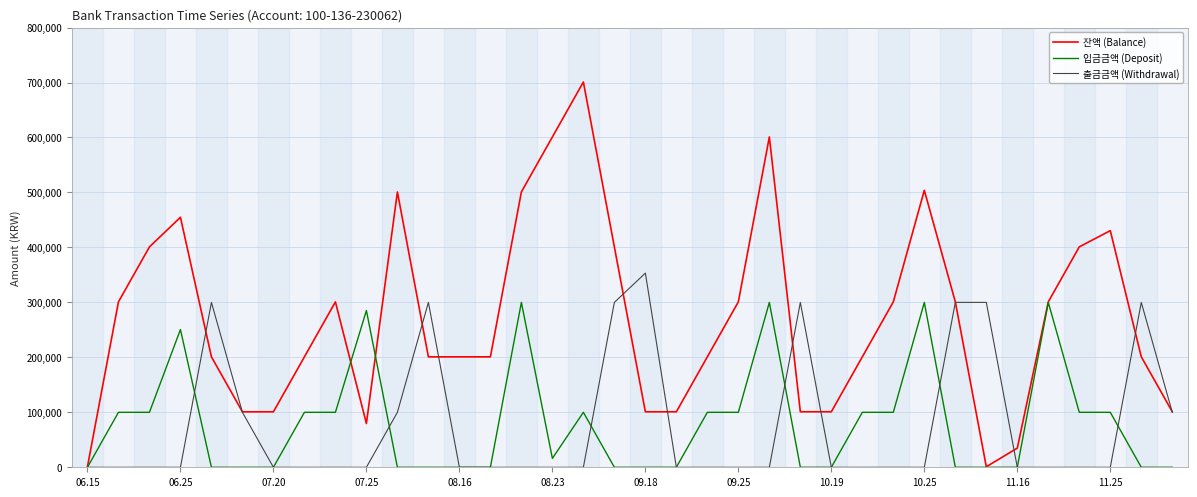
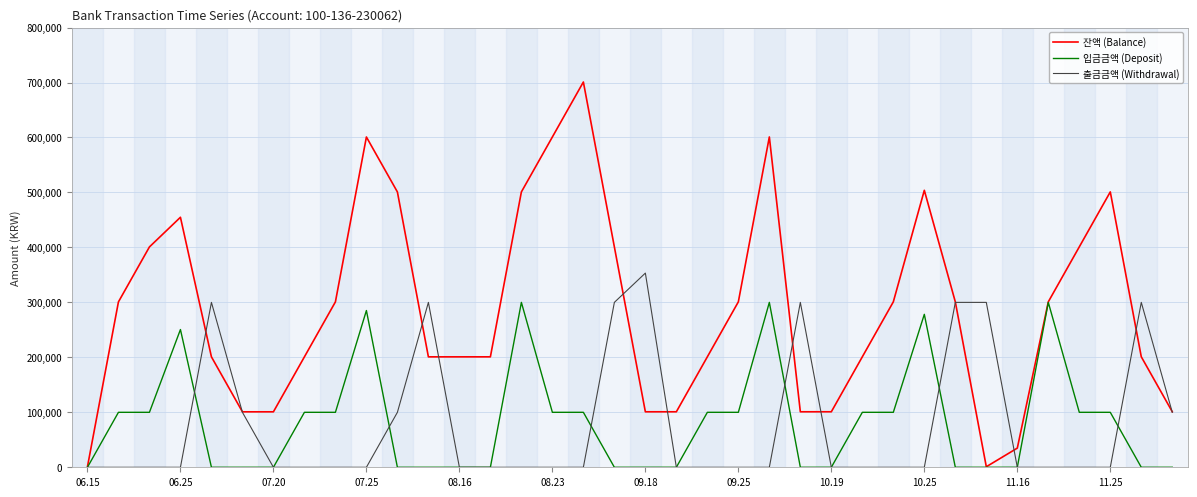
  {
    "잔액 (Balance)": {
      "06.25": "450,000",
      "07.20": "100,000",
-     "07.25": "80,000",
+     "07.25": "600,000",
      "08.16": "200,000",
      "08.23": "600,000",
      "09.18": "100,000",
      "09.25": "300,000",
      "10.19": "100,000",
      "10.25": "500,000",
      "11.16": "30,000",
-     "11.25": "430,000"
+     "11.25": "500,000"
    },
    "입금금액 (Deposit)": {
      "06.25": "250,000",
      "07.25": "290,000",
-     "08.23": "20,000",
+     "08.23": "100,000",
      "09.18": "0",
      "09.25": "100,000",
-     "10.25": "300,000",
+     "10.25": "280,000",
      "11.25": "100,000"
    },
    "출금금액 (Withdrawal)": {
      "06.25": "0",
      "07.25": "0",
      "08.23": "0",
      "09.18": "350,000",
      "09.25": "0",
      "10.25": "0",
      "11.25": "0"
    }
  }
